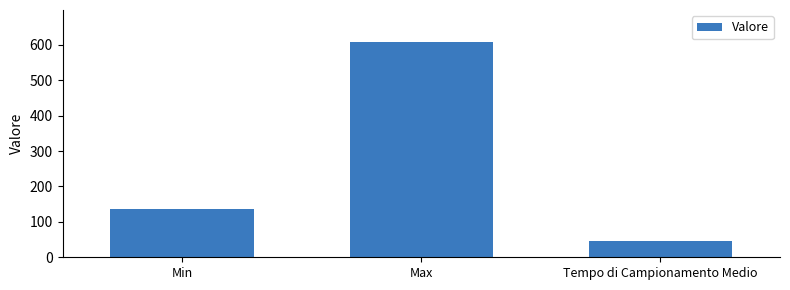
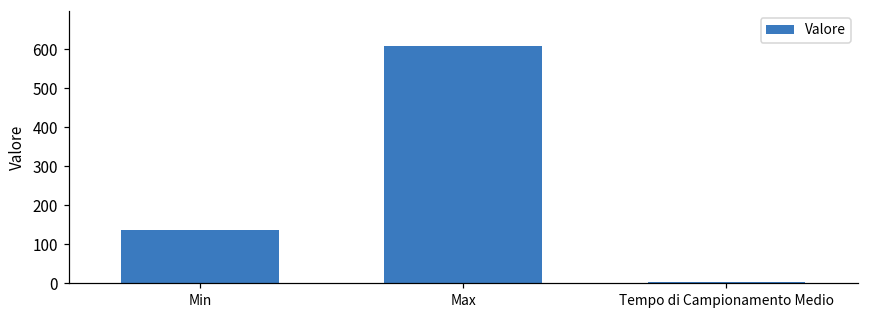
  {
    "Min": 140,
    "Max": 610,
-   "Tempo di Campionamento Medio": 50
+   "Tempo di Campionamento Medio": 0
  }
